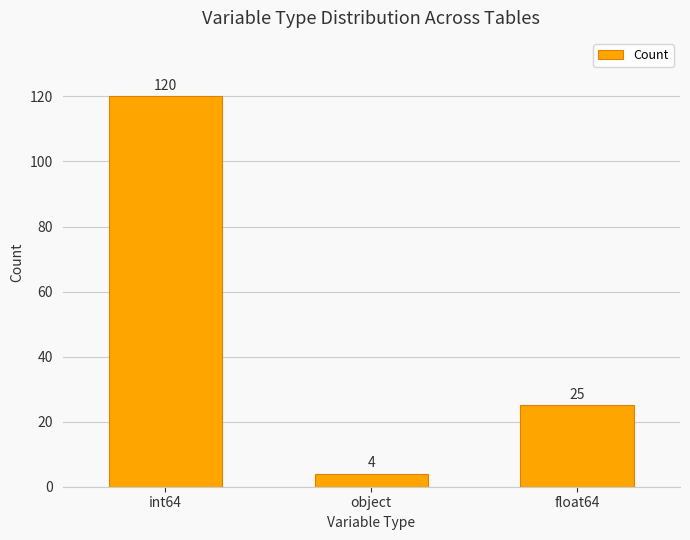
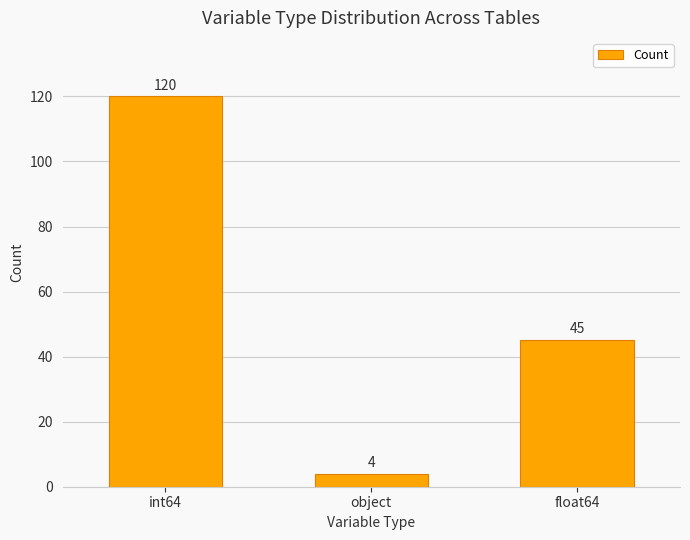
  {
    "int64": 120,
    "object": 4,
-   "float64": 25
+   "float64": 45
  }
